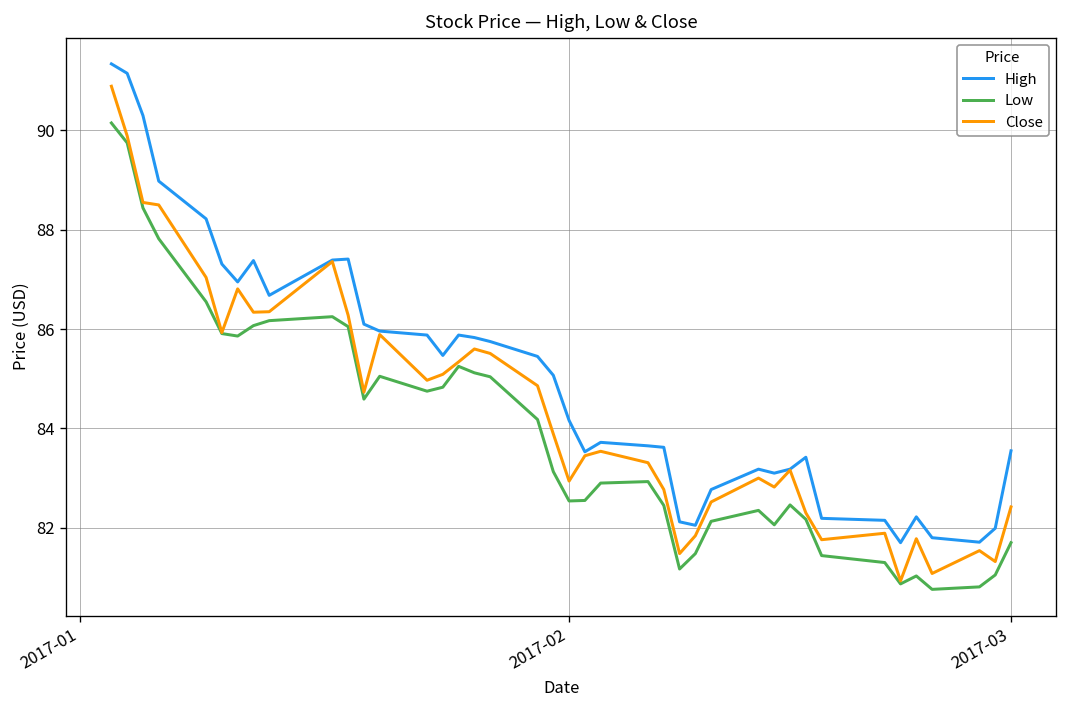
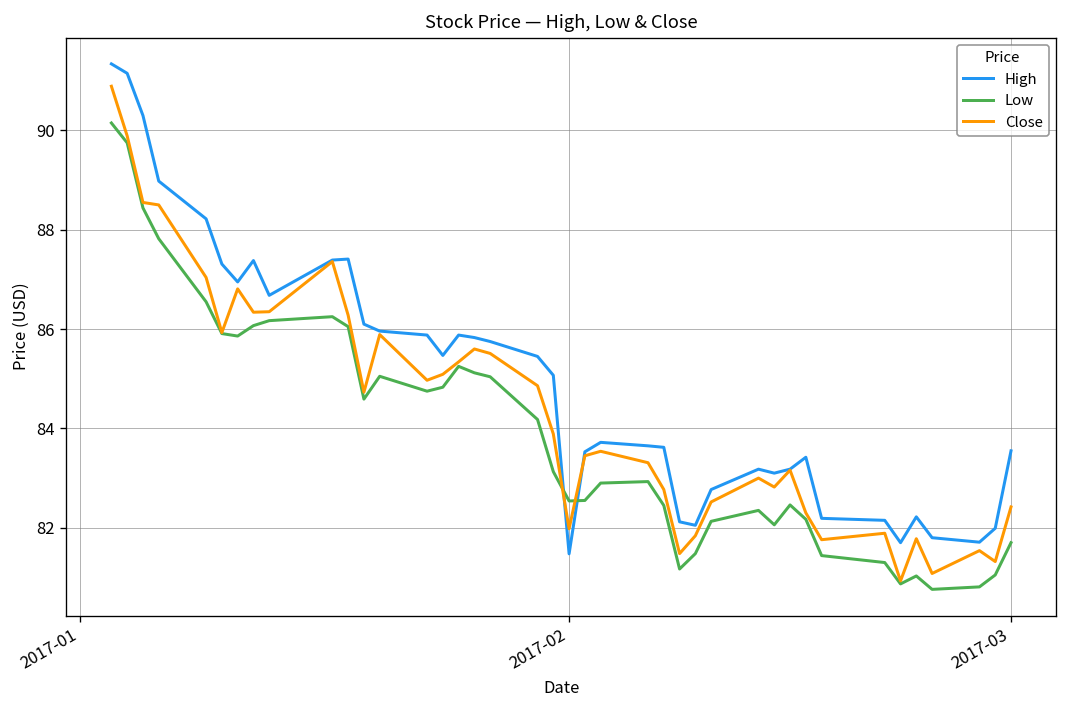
  {
    "High": {
-     "2017-02": 84.2,
+     "2017-02": 81.5,
      "2017-03": 83.5
    },
    "Low": {
      "2017-02": 82.5,
      "2017-03": 81.7
    },
    "Close": {
-     "2017-02": 82.9,
+     "2017-02": 82.0,
      "2017-03": 82.4
    }
  }
